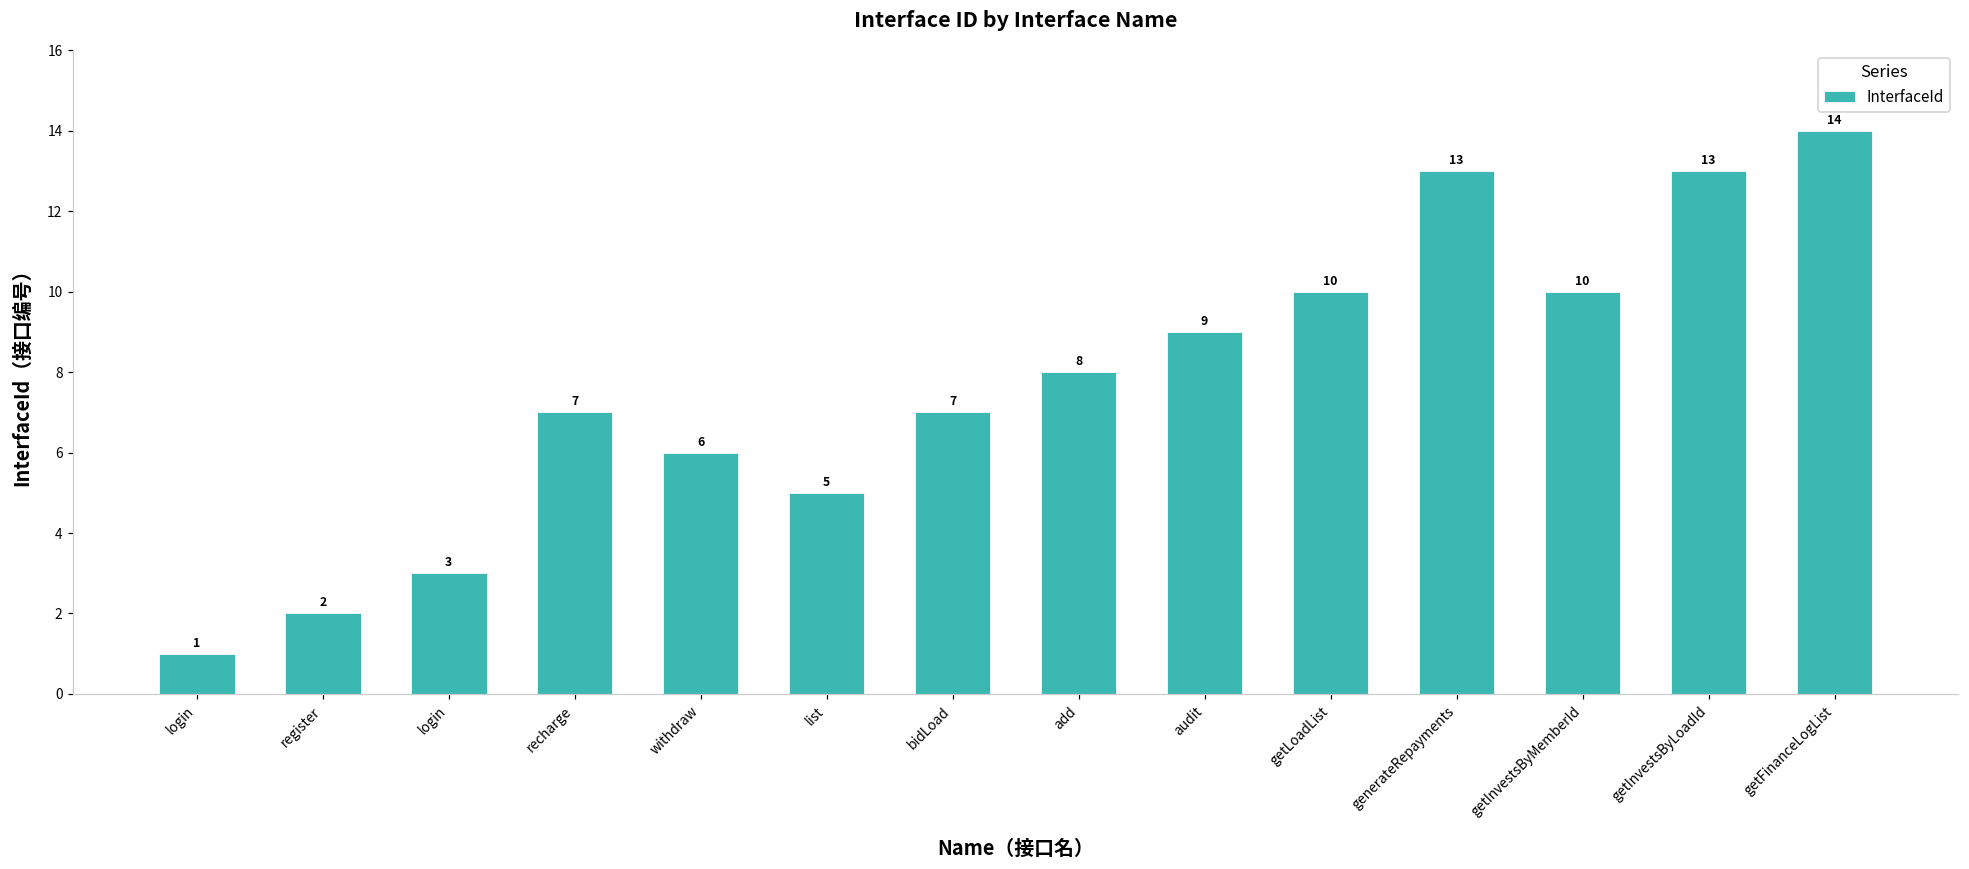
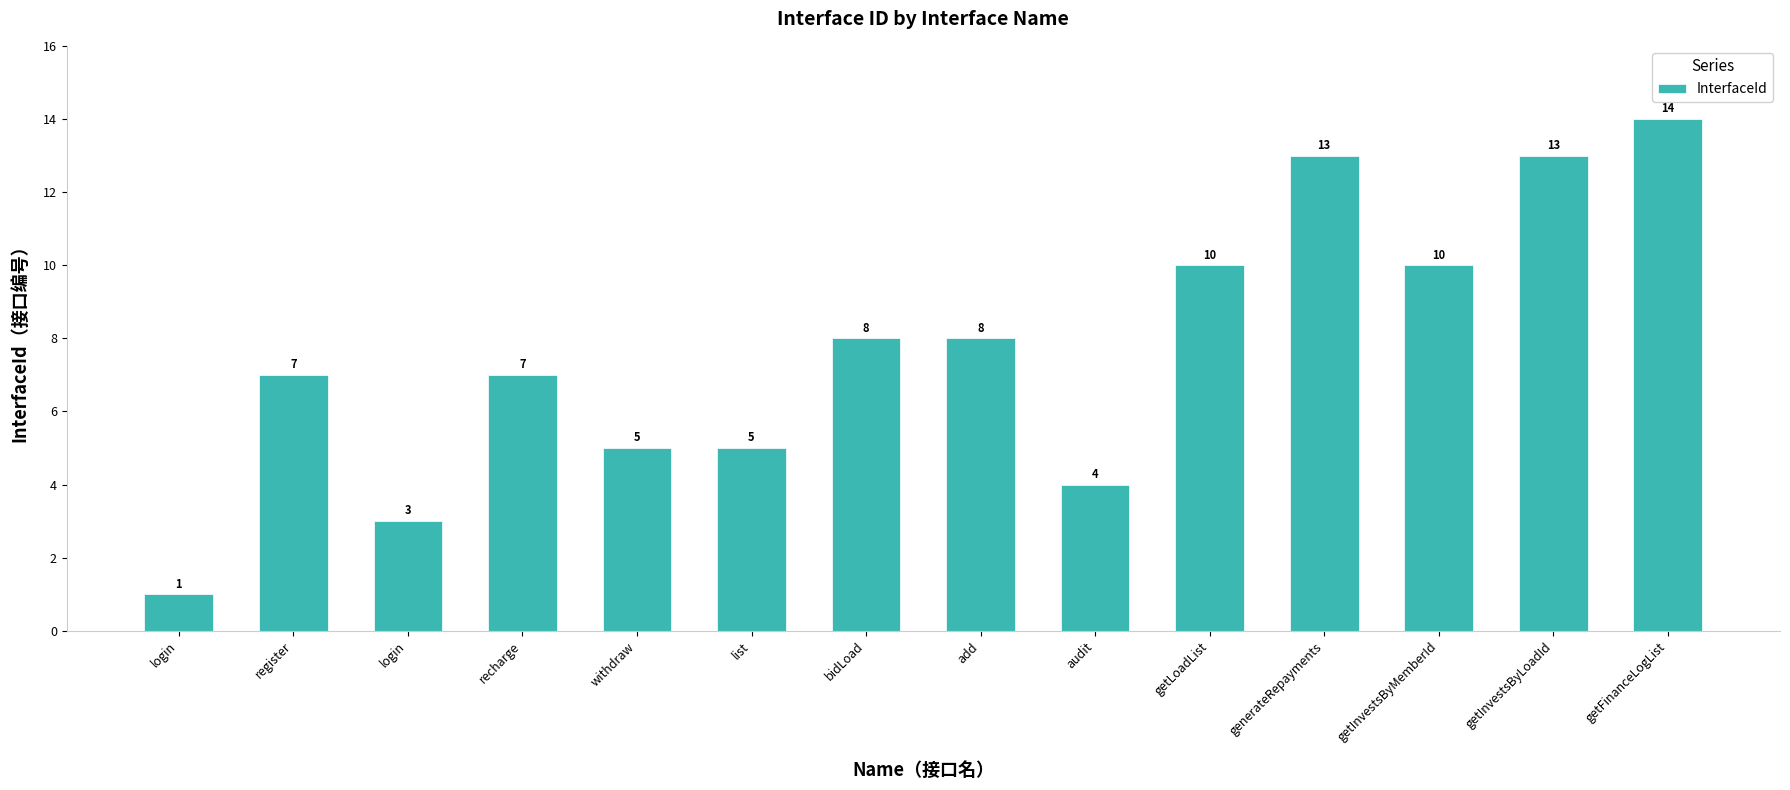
  {
-   "register": 2,
+   "register": 7,
    "recharge": 7,
-   "withdraw": 6,
+   "withdraw": 5,
    "list": 5,
-   "bidLoad": 7,
+   "bidLoad": 8,
    "add": 8,
-   "audit": 9,
+   "audit": 4,
    "getLoadList": 10,
    "generateRepayments": 13,
    "getInvestsByMemberId": 10,
    "getInvestsByLoadId": 13,
    "getFinanceLogList": 14
  }
